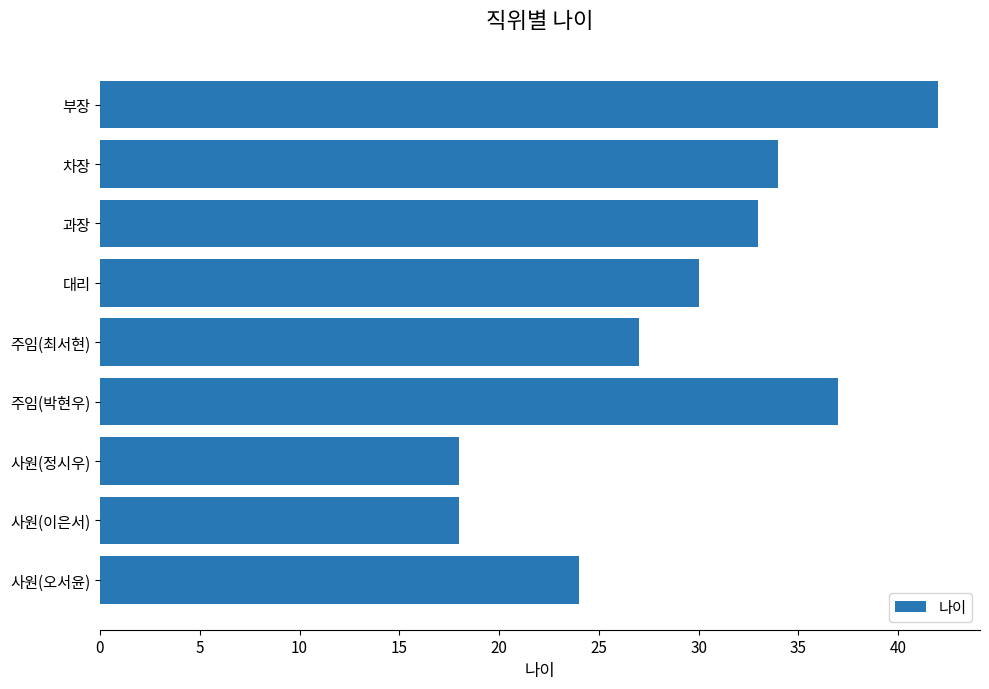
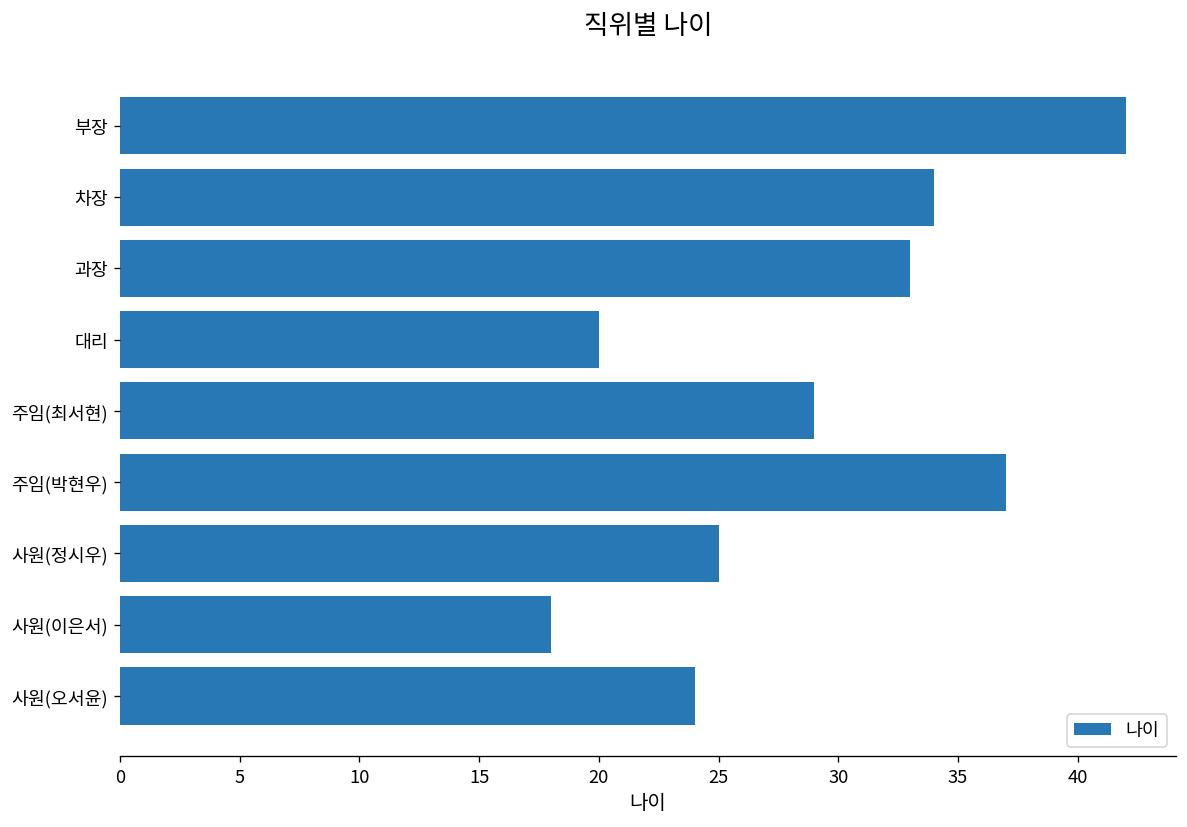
  {
    "부장": 42,
    "차장": 34,
    "과장": 33,
-   "대리": 30,
-   "주임(최서현)": 27,
+   "대리": 20,
+   "주임(최서현)": 29,
    "주임(박현우)": 37,
-   "사원(정시우)": 18,
+   "사원(정시우)": 25,
    "사원(이은서)": 18,
    "사원(오서윤)": 24
  }
